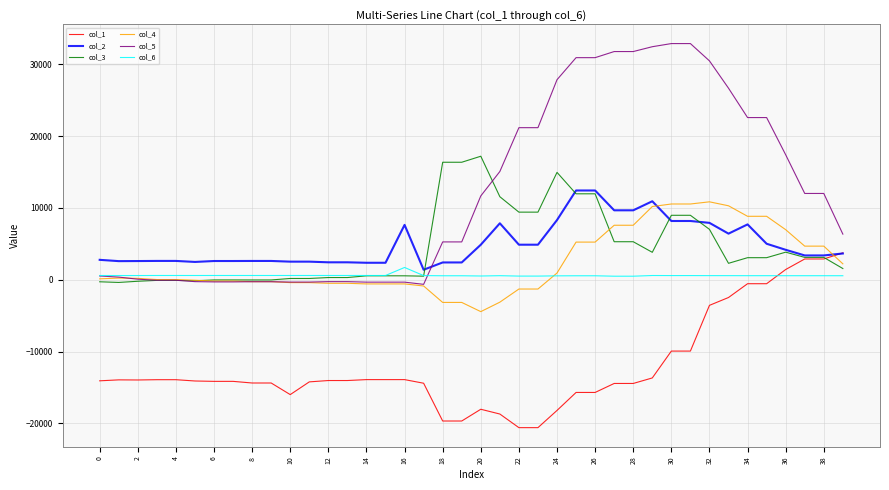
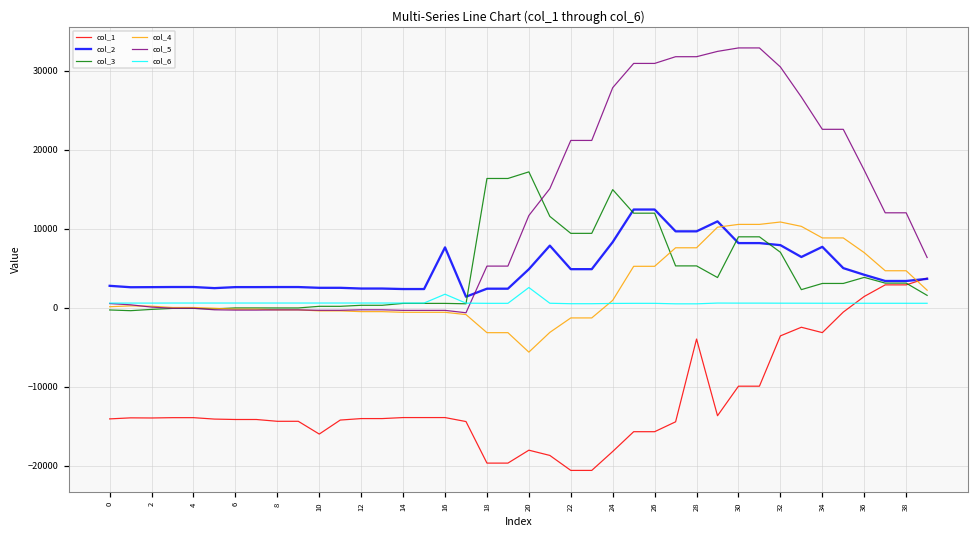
  {
    "col_1": {
      "0": -14000,
      "2": -14000,
      "4": -14000,
      "6": -14000,
      "8": -14000,
      "10": -16000,
      "12": -14000,
      "14": -14000,
      "16": -14000,
      "18": -20000,
      "20": -18000,
      "22": -21000,
      "24": -18000,
      "26": -16000,
-     "28": -14000,
+     "28": -4000,
      "30": -10000,
      "32": -4000,
-     "34": -1000,
+     "34": -3000,
      "36": 1000
    },
    "col_2": {
      "0": 3000,
      "2": 3000,
      "4": 3000,
      "6": 3000,
      "8": 3000,
      "10": 3000,
      "12": 2000,
      "14": 2000,
      "16": 8000,
      "18": 2000,
      "20": 5000,
      "22": 5000,
      "24": 8000,
      "26": 12000,
      "28": 10000,
      "30": 8000,
      "32": 8000,
      "34": 8000
    },
    "col_3": {
      "0": 0,
      "10": 0,
      "16": 1000,
      "18": 16000,
      "20": 17000,
      "22": 9000,
      "24": 15000,
      "26": 12000,
      "28": 5000,
      "30": 9000,
      "32": 7000,
      "34": 3000
    },
    "col_4": {
      "0": 0,
      "18": -3000,
-     "20": -4000,
+     "20": -6000,
      "22": -1000,
      "24": 1000,
      "26": 5000,
      "28": 8000,
      "30": 11000,
      "32": 11000,
      "34": 9000,
      "36": 7000,
      "38": 5000
    },
    "col_5": {
      "18": 5000,
      "20": 12000,
      "22": 21000,
      "24": 28000,
      "26": 31000,
      "28": 32000,
      "30": 33000,
      "32": 30000,
      "34": 23000,
      "36": 17000,
      "38": 12000
    },
    "col_6": {
      "2": 1000,
      "4": 1000,
      "6": 1000,
      "8": 1000,
      "10": 1000,
      "16": 2000,
      "18": 1000,
-     "20": 1000,
+     "20": 3000,
      "22": 1000,
      "24": 1000,
      "26": 1000,
      "28": 0,
      "30": 1000,
      "32": 1000,
      "34": 1000,
      "36": 1000,
      "38": 1000
    }
  }
